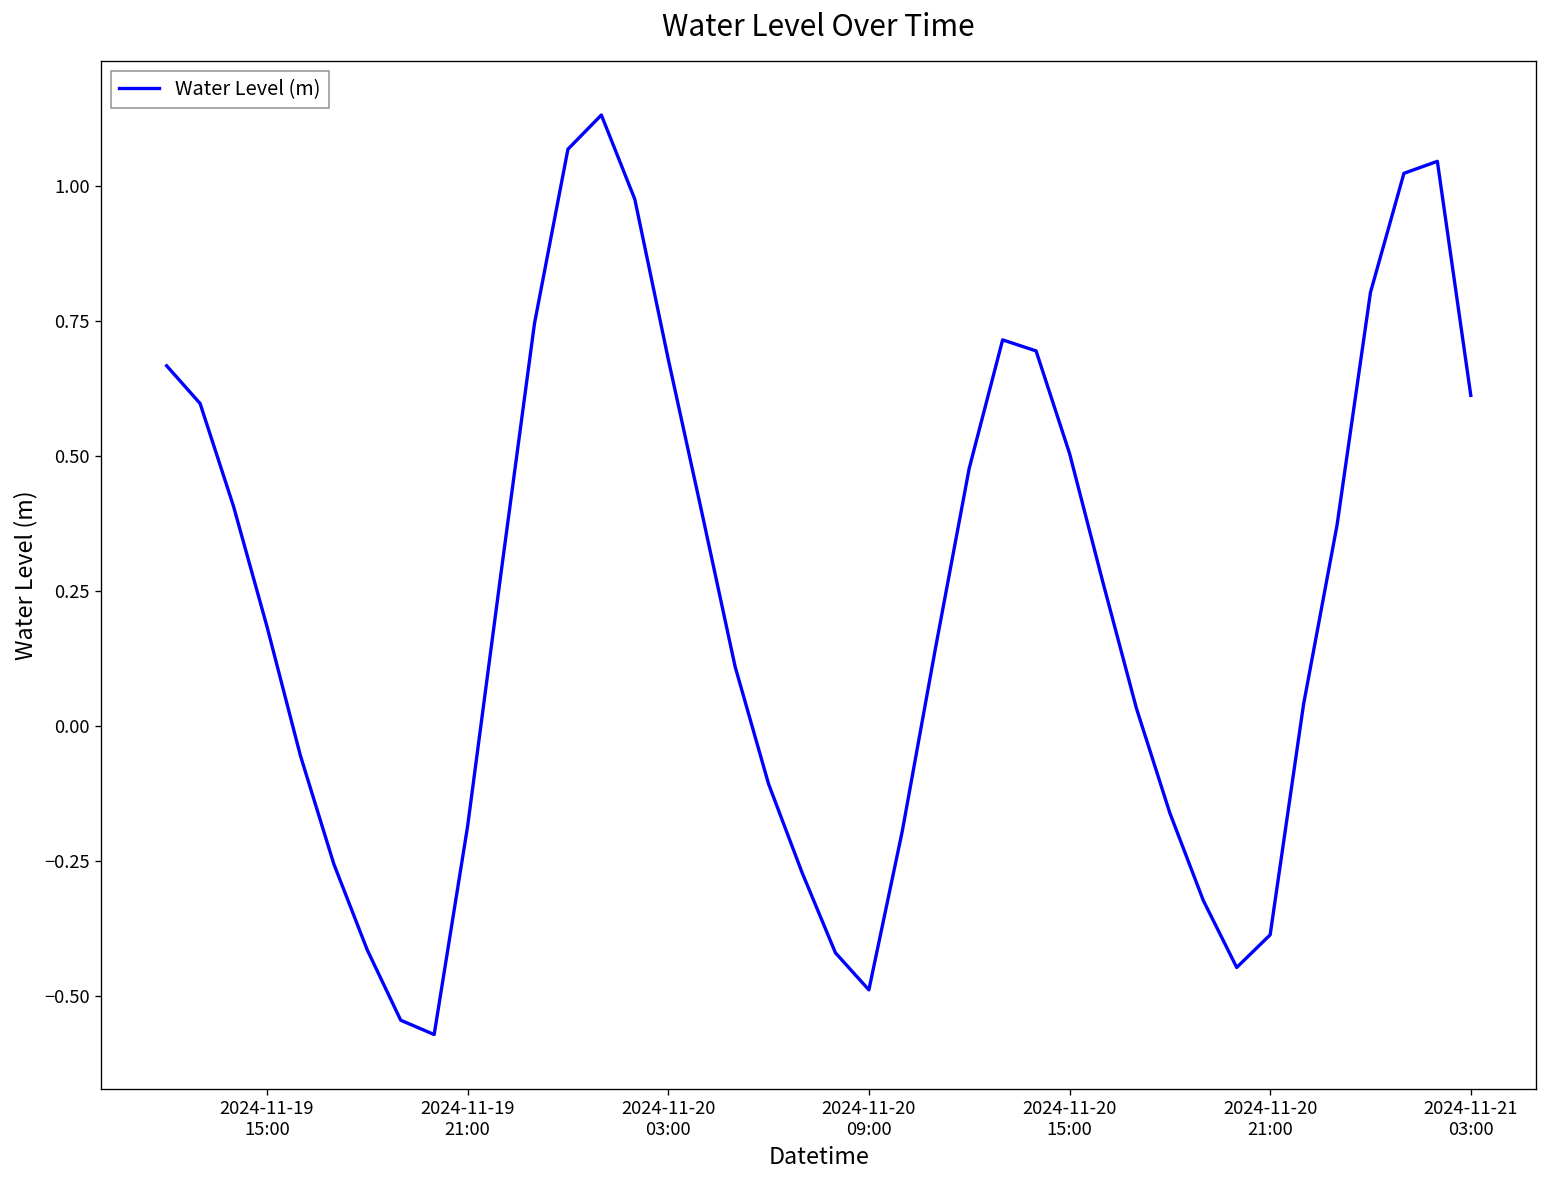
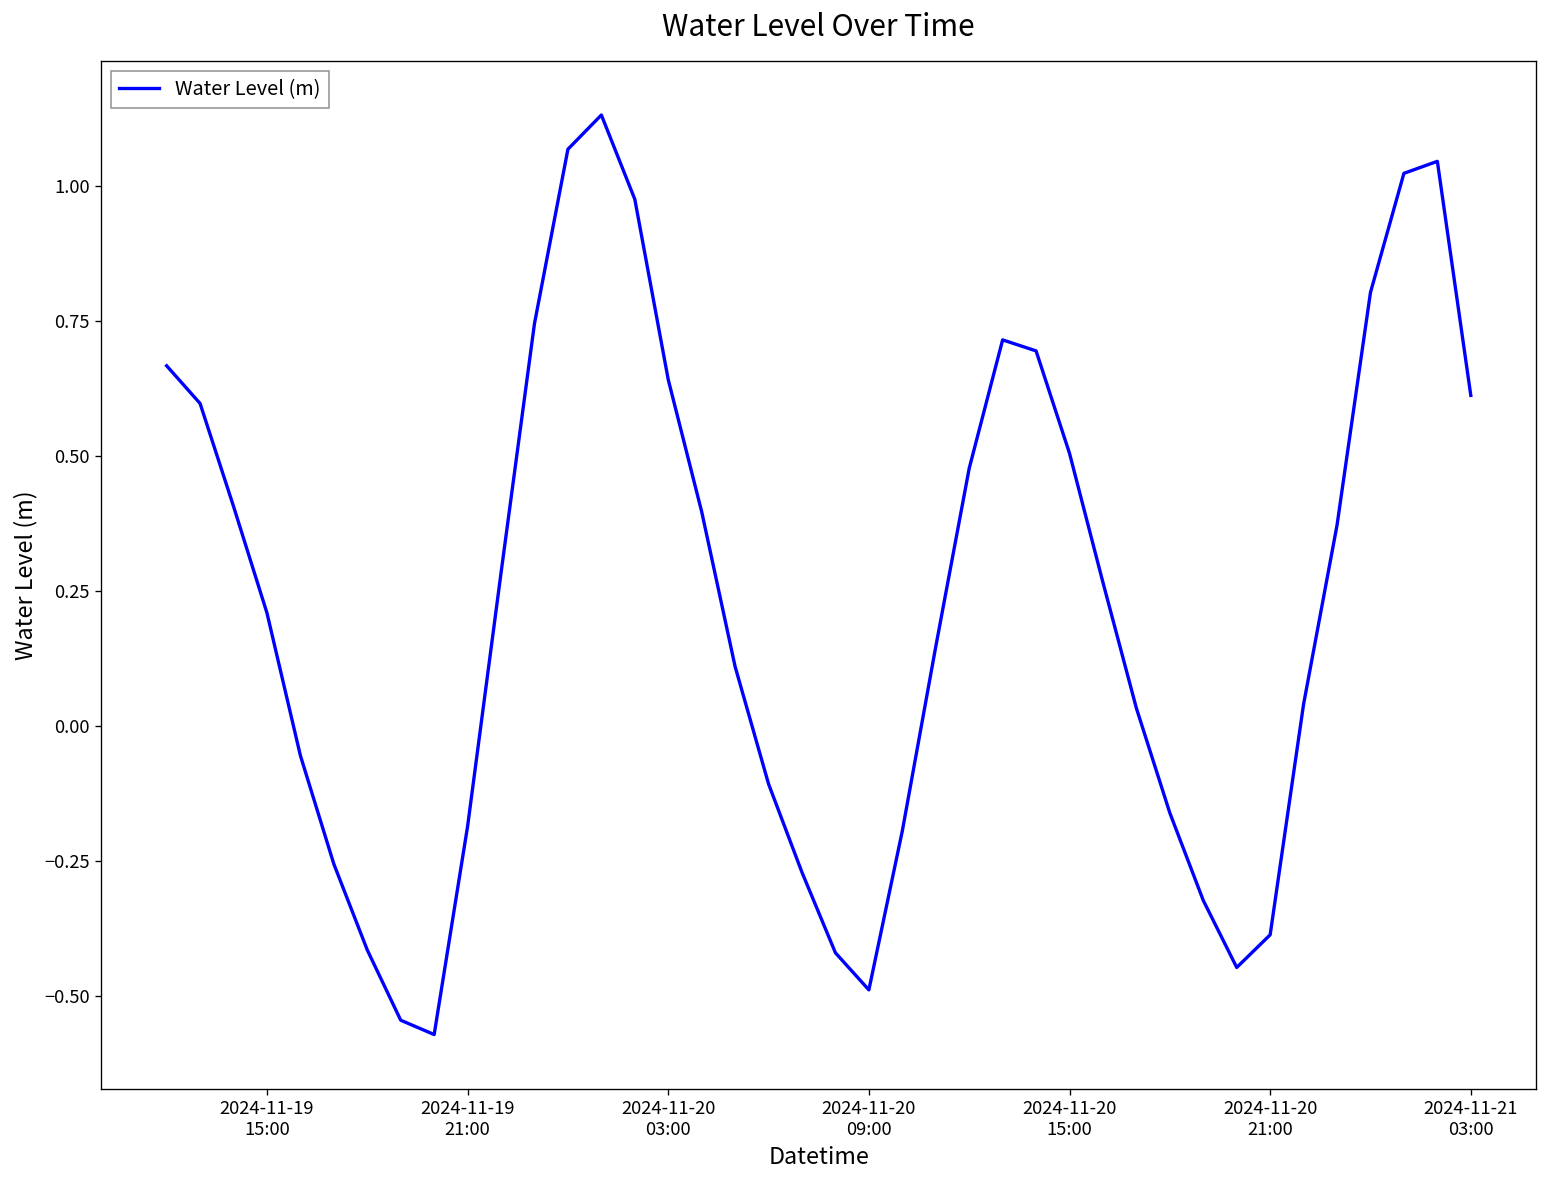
  {
-   "2024-11-19 15:00": 0.18,
+   "2024-11-19 15:00": 0.21,
    "2024-11-19 21:00": -0.19,
-   "2024-11-20 03:00": 0.68,
+   "2024-11-20 03:00": 0.64,
    "2024-11-20 09:00": -0.49,
    "2024-11-20 15:00": 0.50,
    "2024-11-20 21:00": -0.39,
    "2024-11-21 03:00": 0.61
  }
